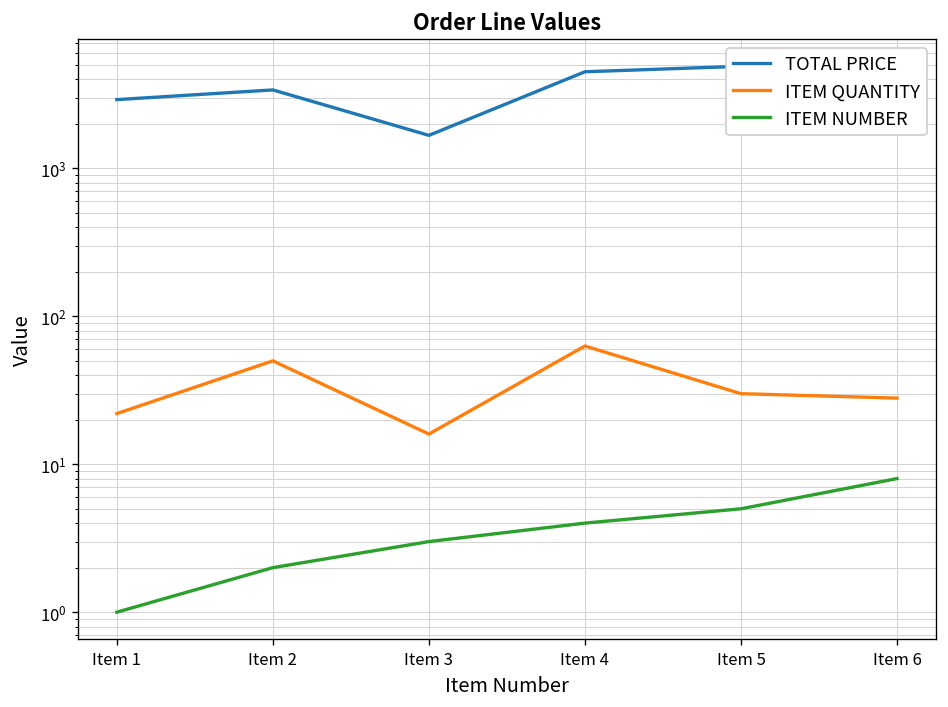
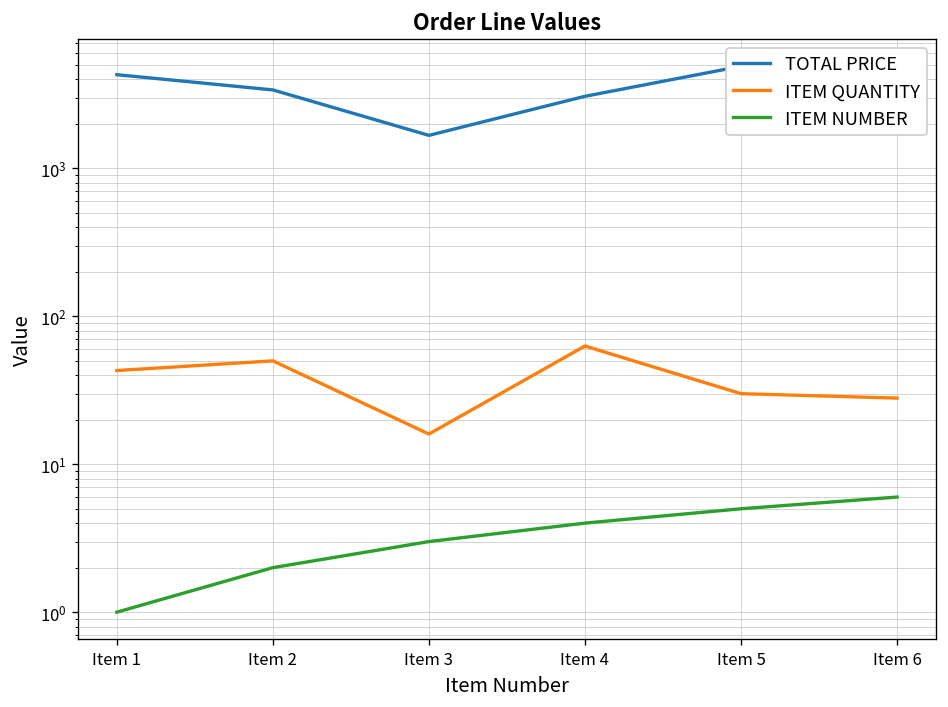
  {
    "TOTAL PRICE": {
-     "Item 1": 2900,
+     "Item 1": 4300,
      "Item 2": 3400,
      "Item 3": 1700,
-     "Item 4": 4500
+     "Item 4": 3100
    },
    "ITEM QUANTITY": {
-     "Item 1": 22,
+     "Item 1": 43,
      "Item 2": 50,
      "Item 3": 16,
      "Item 4": 60,
      "Item 5": 30,
      "Item 6": 28
    },
    "ITEM NUMBER": {
      "Item 1": 1,
      "Item 2": 2,
      "Item 3": 3,
      "Item 4": 4,
      "Item 5": 5,
-     "Item 6": 8
+     "Item 6": 6
    }
  }
